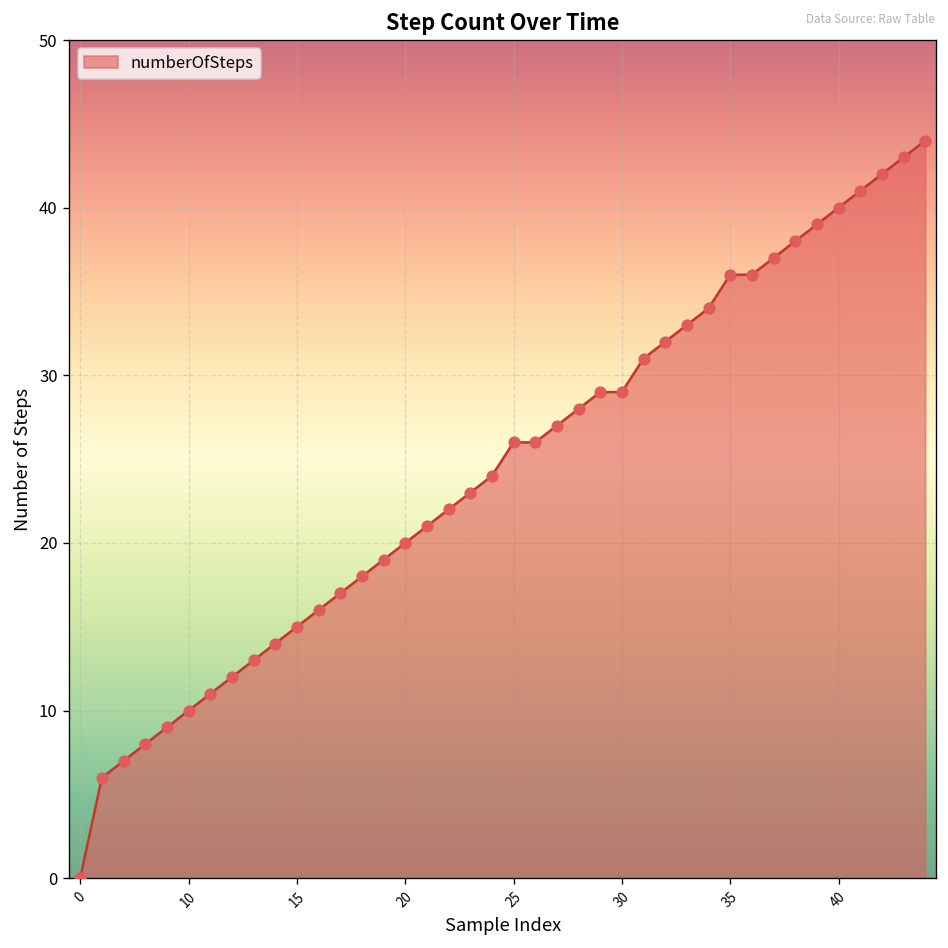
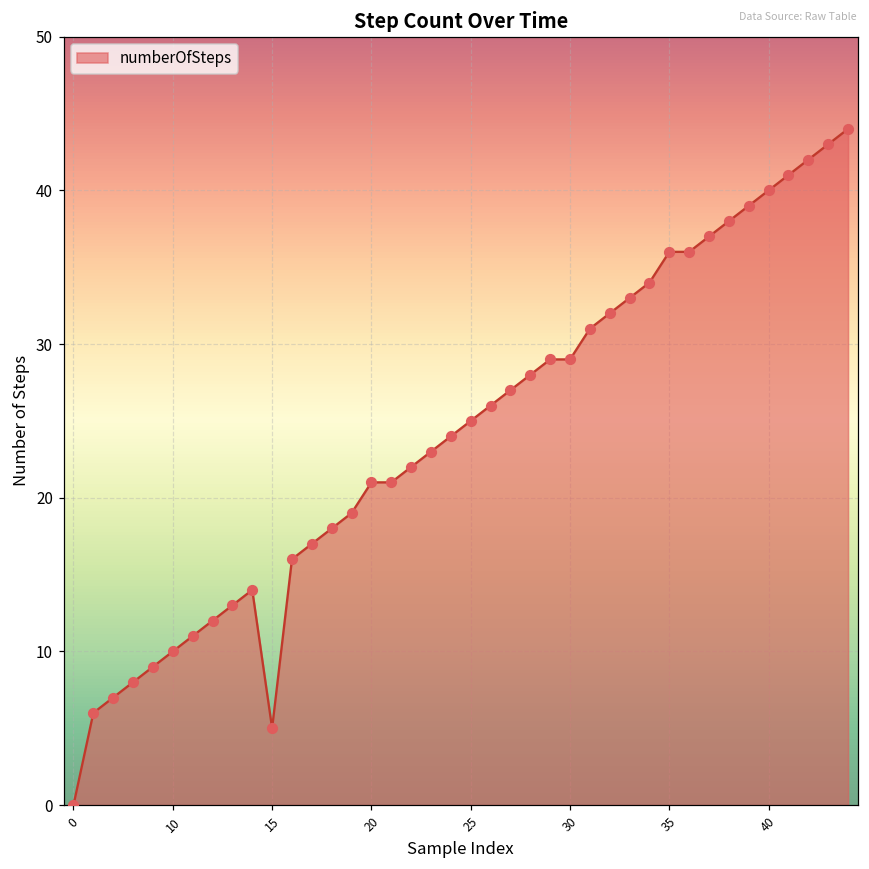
  {
    "0": 0,
    "10": 10,
-   "15": 15,
-   "20": 20,
-   "25": 26,
+   "15": 5,
+   "20": 21,
+   "25": 25,
    "30": 29,
    "35": 36,
    "40": 40
  }
